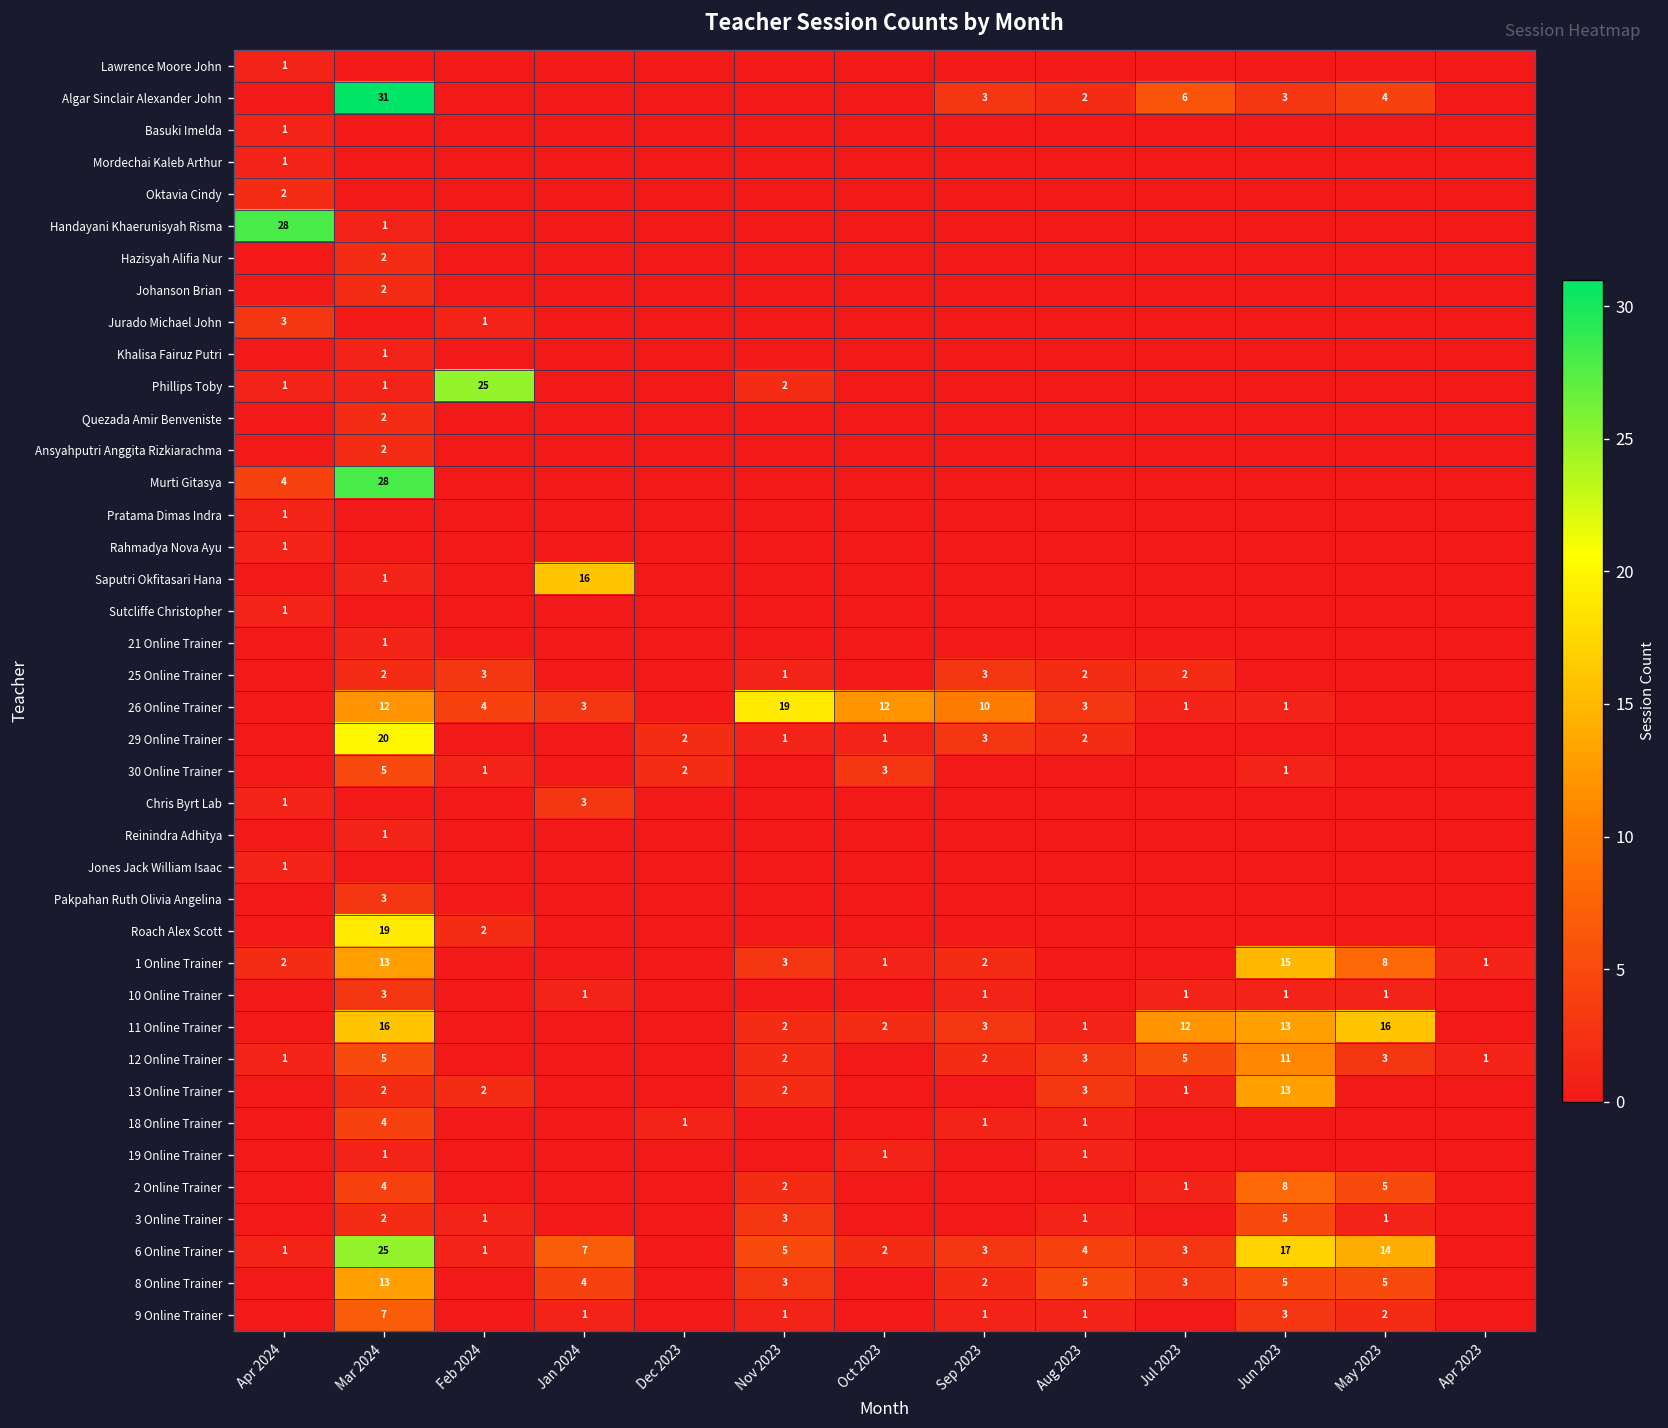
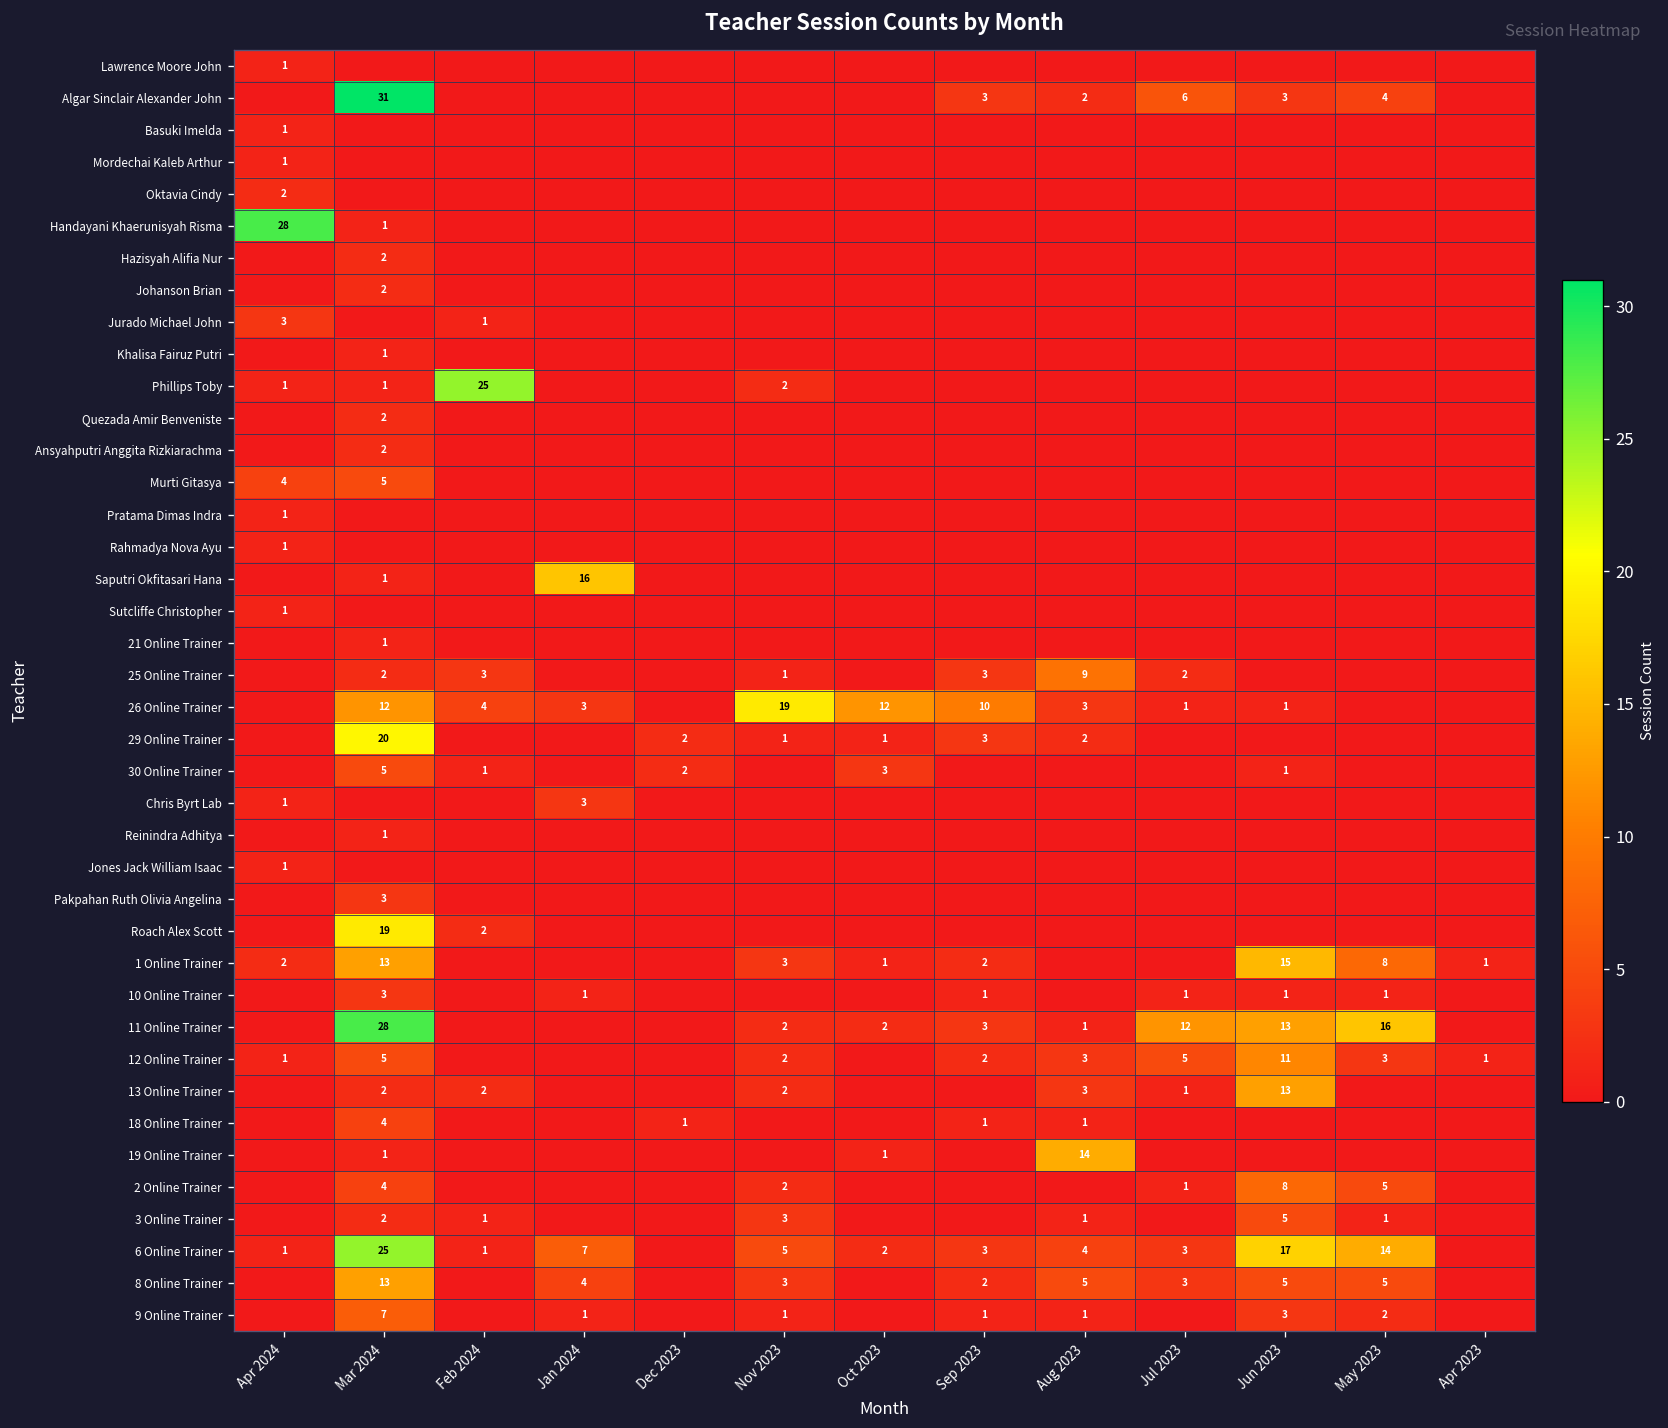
  {
    "Lawrence Moore John": {
      "Apr 2024": 1
    },
    "Algar Sinclair Alexander John": {
      "Mar 2024": 31,
      "Sep 2023": 3,
      "Aug 2023": 2,
      "Jul 2023": 6,
      "Jun 2023": 3,
      "May 2023": 4
    },
    "Basuki Imelda": {
      "Apr 2024": 1
    },
    "Mordechai Kaleb Arthur": {
      "Apr 2024": 1
    },
    "Oktavia Cindy": {
      "Apr 2024": 2
    },
    "Handayani Khaerunisyah Risma": {
      "Apr 2024": 28,
      "Mar 2024": 1
    },
    "Hazisyah Alifia Nur": {
      "Mar 2024": 2
    },
    "Johanson Brian": {
      "Mar 2024": 2
    },
    "Jurado Michael John": {
      "Apr 2024": 3,
      "Feb 2024": 1
    },
    "Khalisa Fairuz Putri": {
      "Mar 2024": 1
    },
    "Phillips Toby": {
      "Apr 2024": 1,
      "Mar 2024": 1,
      "Feb 2024": 25,
      "Nov 2023": 2
    },
    "Quezada Amir Benveniste": {
      "Mar 2024": 2
    },
    "Ansyahputri Anggita Rizkiarachma": {
      "Mar 2024": 2
    },
    "Murti Gitasya": {
      "Apr 2024": 4,
-     "Mar 2024": 28
+     "Mar 2024": 5
    },
    "Pratama Dimas Indra": {
      "Apr 2024": 1
    },
    "Rahmadya Nova Ayu": {
      "Apr 2024": 1
    },
    "Saputri Okfitasari Hana": {
      "Mar 2024": 1,
      "Jan 2024": 16
    },
    "Sutcliffe Christopher": {
      "Apr 2024": 1
    },
    "21 Online Trainer": {
      "Mar 2024": 1
    },
    "25 Online Trainer": {
      "Mar 2024": 2,
      "Feb 2024": 3,
      "Nov 2023": 1,
      "Sep 2023": 3,
-     "Aug 2023": 2,
+     "Aug 2023": 9,
      "Jul 2023": 2
    },
    "26 Online Trainer": {
      "Mar 2024": 12,
      "Feb 2024": 4,
      "Jan 2024": 3,
      "Nov 2023": 19,
      "Oct 2023": 12,
      "Sep 2023": 10,
      "Aug 2023": 3,
      "Jul 2023": 1,
      "Jun 2023": 1
    },
    "29 Online Trainer": {
      "Mar 2024": 20,
      "Dec 2023": 2,
      "Nov 2023": 1,
      "Oct 2023": 1,
      "Sep 2023": 3,
      "Aug 2023": 2
    },
    "30 Online Trainer": {
      "Mar 2024": 5,
      "Feb 2024": 1,
      "Dec 2023": 2,
      "Oct 2023": 3,
      "Jun 2023": 1
    },
    "Chris Byrt Lab": {
      "Apr 2024": 1,
      "Jan 2024": 3
    },
    "Reinindra Adhitya": {
      "Mar 2024": 1
    },
    "Jones Jack William Isaac": {
      "Apr 2024": 1
    },
    "Pakpahan Ruth Olivia Angelina": {
      "Mar 2024": 3
    },
    "Roach Alex Scott": {
      "Mar 2024": 19,
      "Feb 2024": 2
    },
    "1 Online Trainer": {
      "Apr 2024": 2,
      "Mar 2024": 13,
      "Nov 2023": 3,
      "Oct 2023": 1,
      "Sep 2023": 2,
      "Jun 2023": 15,
      "May 2023": 8,
      "Apr 2023": 1
    },
    "10 Online Trainer": {
      "Mar 2024": 3,
      "Jan 2024": 1,
      "Sep 2023": 1,
      "Jul 2023": 1,
      "Jun 2023": 1,
      "May 2023": 1
    },
    "11 Online Trainer": {
-     "Mar 2024": 16,
+     "Mar 2024": 28,
      "Nov 2023": 2,
      "Oct 2023": 2,
      "Sep 2023": 3,
      "Aug 2023": 1,
      "Jul 2023": 12,
      "Jun 2023": 13,
      "May 2023": 16
    },
    "12 Online Trainer": {
      "Apr 2024": 1,
      "Mar 2024": 5,
      "Nov 2023": 2,
      "Sep 2023": 2,
      "Aug 2023": 3,
      "Jul 2023": 5,
      "Jun 2023": 11,
      "May 2023": 3,
      "Apr 2023": 1
    },
    "13 Online Trainer": {
      "Mar 2024": 2,
      "Feb 2024": 2,
      "Nov 2023": 2,
      "Aug 2023": 3,
      "Jul 2023": 1,
      "Jun 2023": 13
    },
    "18 Online Trainer": {
      "Mar 2024": 4,
      "Dec 2023": 1,
      "Sep 2023": 1,
      "Aug 2023": 1
    },
    "19 Online Trainer": {
      "Mar 2024": 1,
      "Oct 2023": 1,
-     "Aug 2023": 1
+     "Aug 2023": 14
    },
    "2 Online Trainer": {
      "Mar 2024": 4,
      "Nov 2023": 2,
      "Jul 2023": 1,
      "Jun 2023": 8,
      "May 2023": 5
    },
    "3 Online Trainer": {
      "Mar 2024": 2,
      "Feb 2024": 1,
      "Nov 2023": 3,
      "Aug 2023": 1,
      "Jun 2023": 5,
      "May 2023": 1
    },
    "6 Online Trainer": {
      "Apr 2024": 1,
      "Mar 2024": 25,
      "Feb 2024": 1,
      "Jan 2024": 7,
      "Nov 2023": 5,
      "Oct 2023": 2,
      "Sep 2023": 3,
      "Aug 2023": 4,
      "Jul 2023": 3,
      "Jun 2023": 17,
      "May 2023": 14
    },
    "8 Online Trainer": {
      "Mar 2024": 13,
      "Jan 2024": 4,
      "Nov 2023": 3,
      "Sep 2023": 2,
      "Aug 2023": 5,
      "Jul 2023": 3,
      "Jun 2023": 5,
      "May 2023": 5
    },
    "9 Online Trainer": {
      "Mar 2024": 7,
      "Jan 2024": 1,
      "Nov 2023": 1,
      "Sep 2023": 1,
      "Aug 2023": 1,
      "Jun 2023": 3,
      "May 2023": 2
    }
  }
